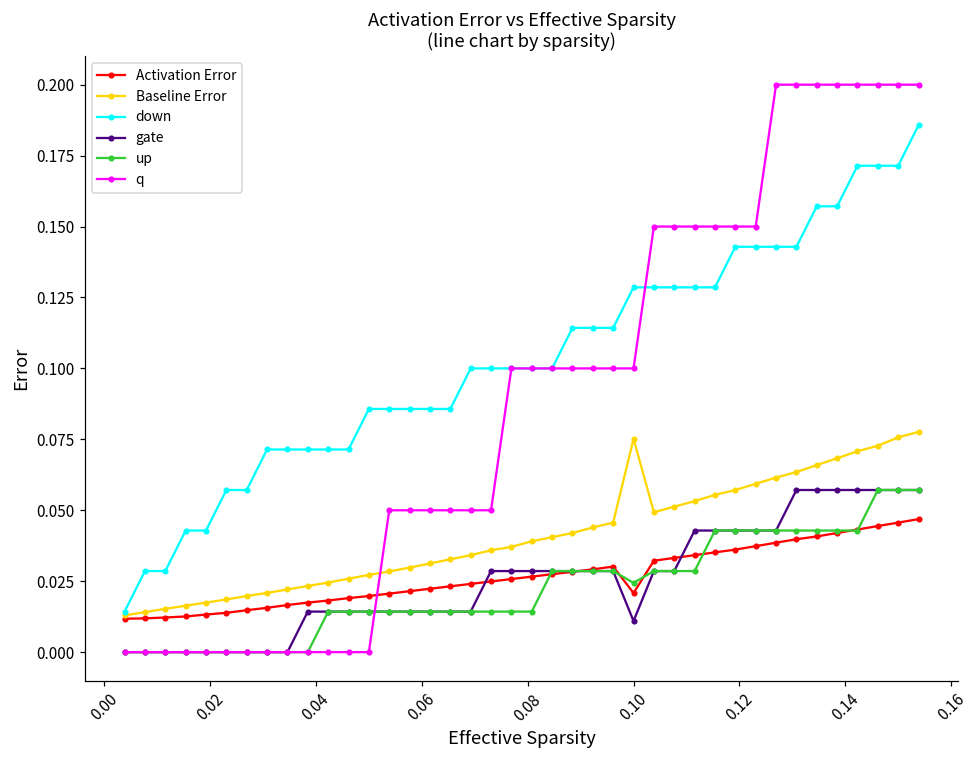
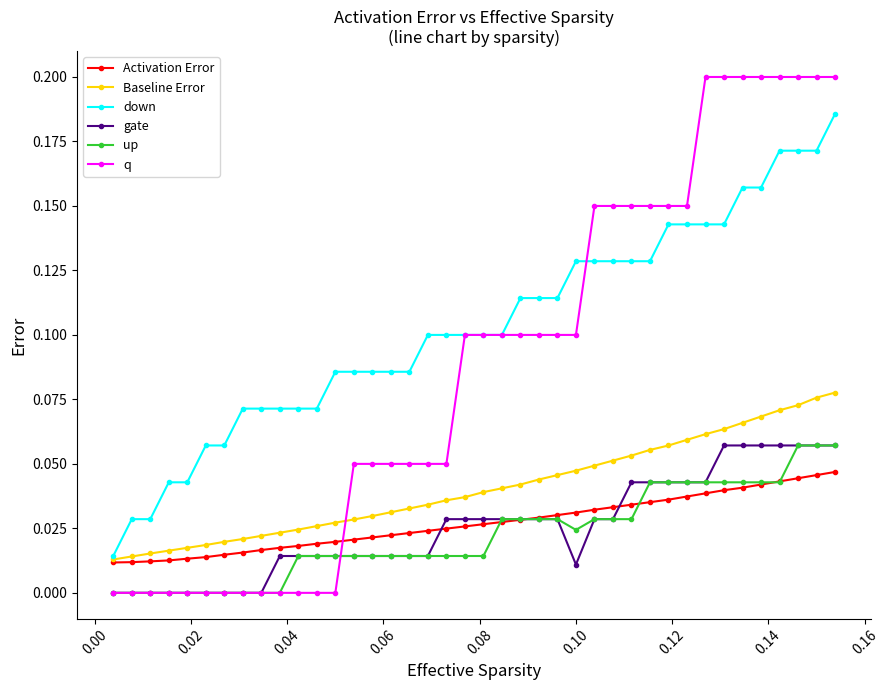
  {
    "Activation Error": {
-     "0.10": 0.021
+     "0.10": 0.031
    },
    "Baseline Error": {
-     "0.10": 0.075
+     "0.10": 0.047
    },
    "down": {
      "0.10": 0.129
    },
    "gate": {
      "0.10": 0.011
    },
    "up": {
      "0.10": 0.024
    },
    "q": {
      "0.10": 0.100
    }
  }
